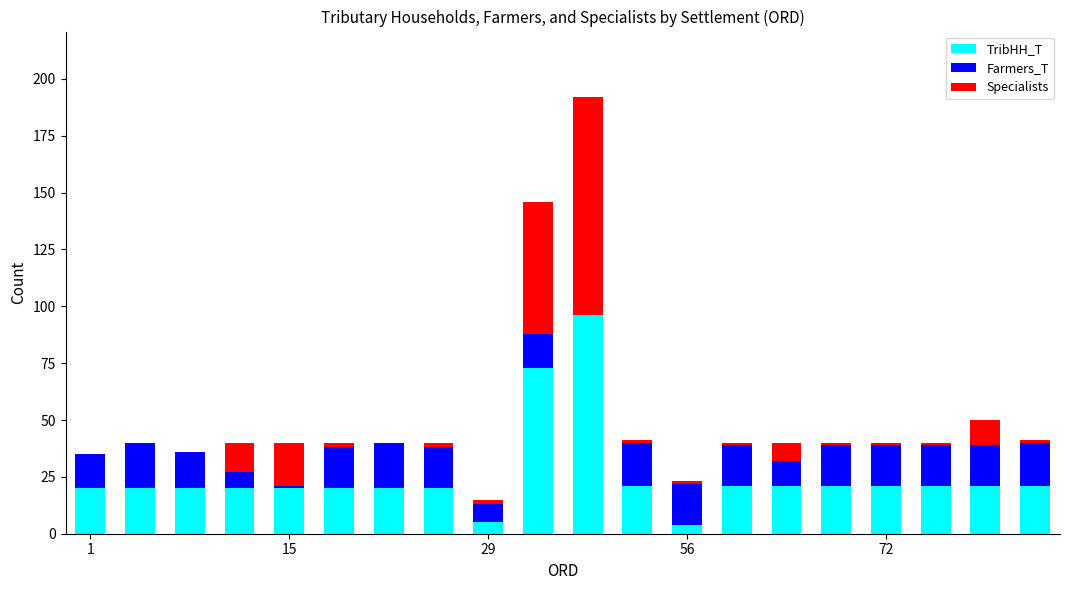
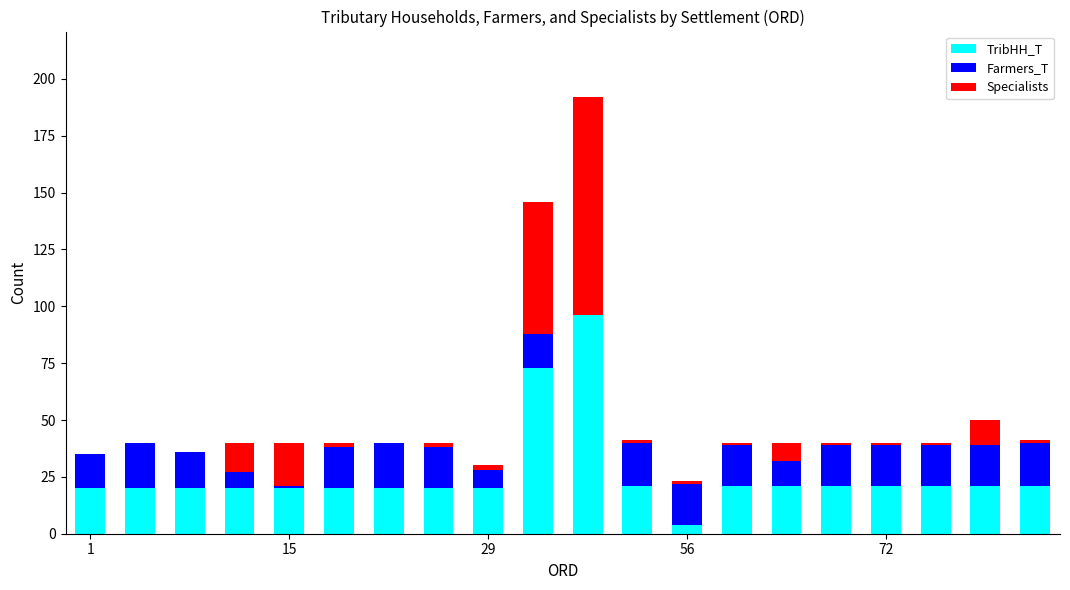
  {
    "TribHH_T": {
-     "29": 5,
+     "29": 20,
      "56": 4,
      "72": 21
    },
    "Farmers_T": {
      "29": 8,
      "56": 18,
      "72": 18
    },
    "Specialists": {
      "29": 2
    }
  }
